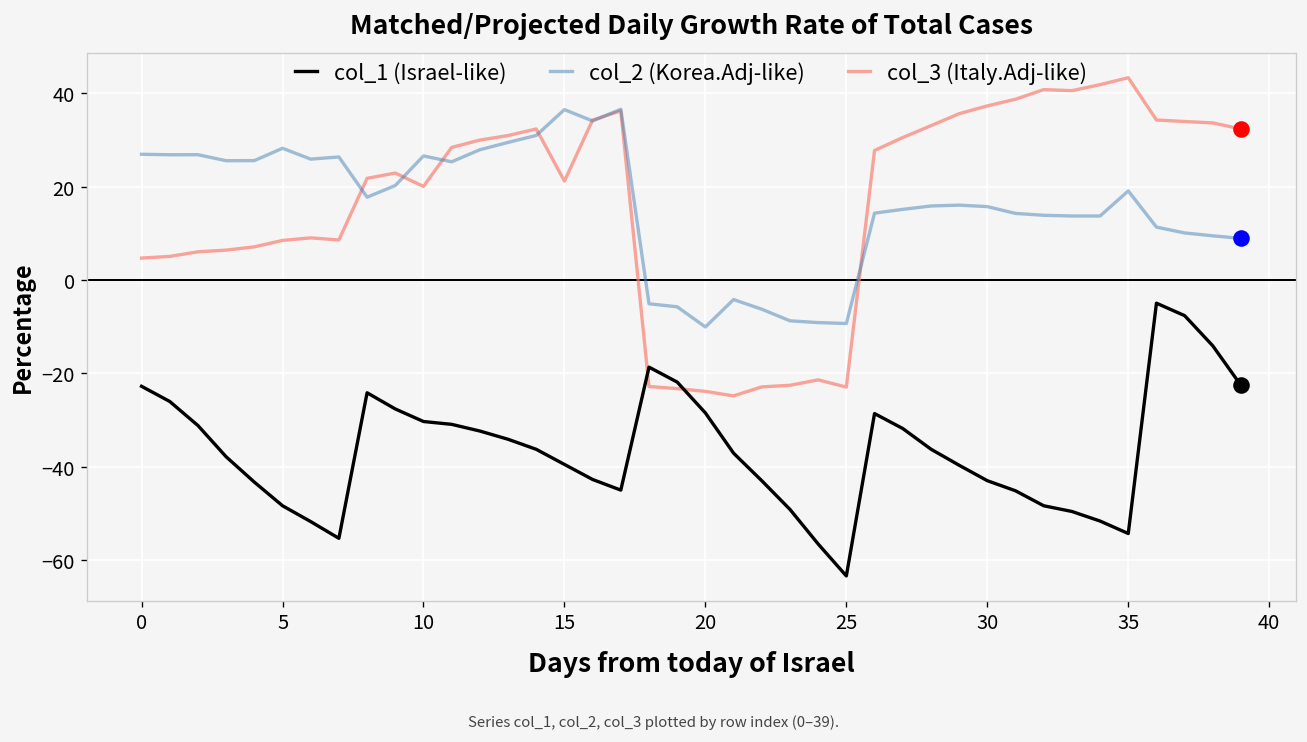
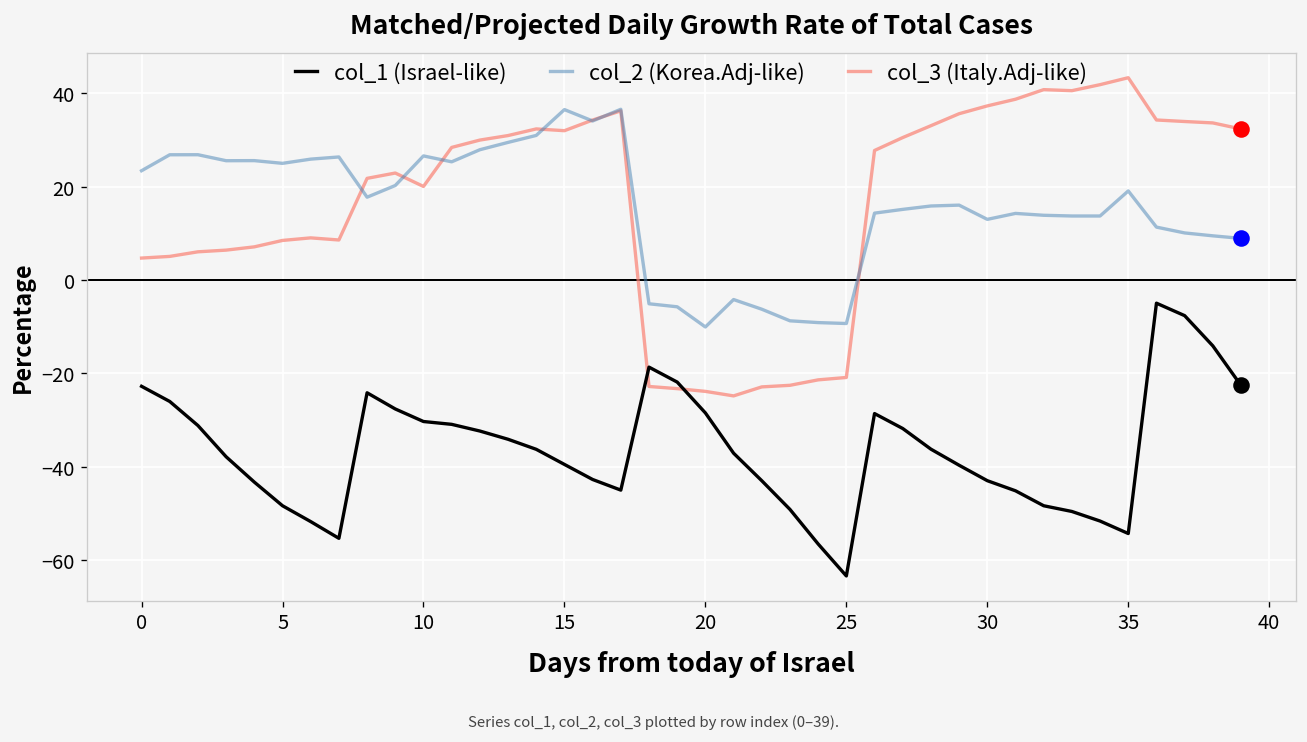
  {
    "col_2 (Korea.Adj-like)": {
-     "0": 27,
-     "5": 28,
+     "0": 23,
+     "5": 25,
      "10": 27,
      "15": 37,
      "20": -10,
      "25": -9,
-     "30": 16,
+     "30": 13,
      "35": 19
    },
    "col_3 (Italy.Adj-like)": {
      "0": 5,
      "5": 8,
      "10": 20,
-     "15": 21,
+     "15": 32,
      "20": -24,
-     "25": -23,
+     "25": -21,
      "30": 37,
      "35": 43
    }
  }
